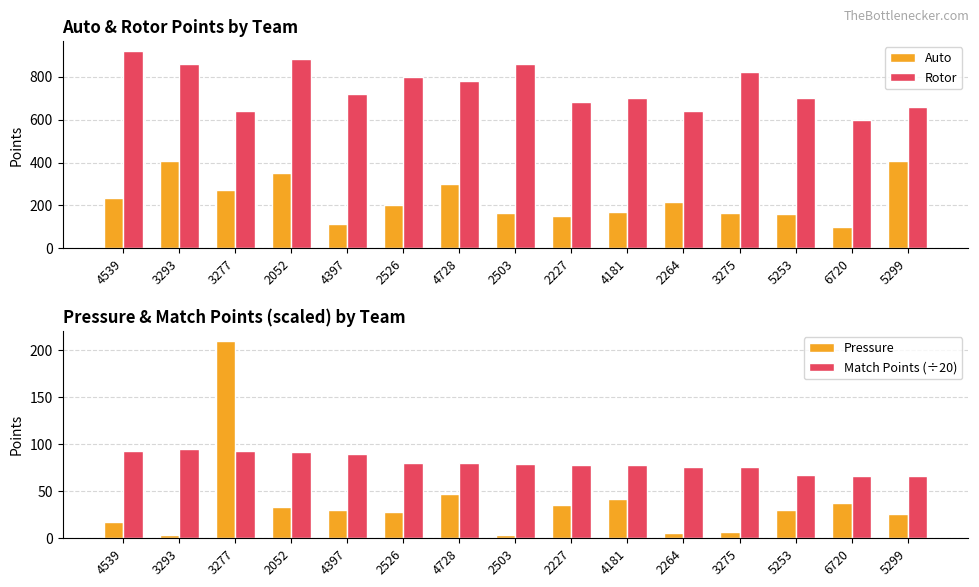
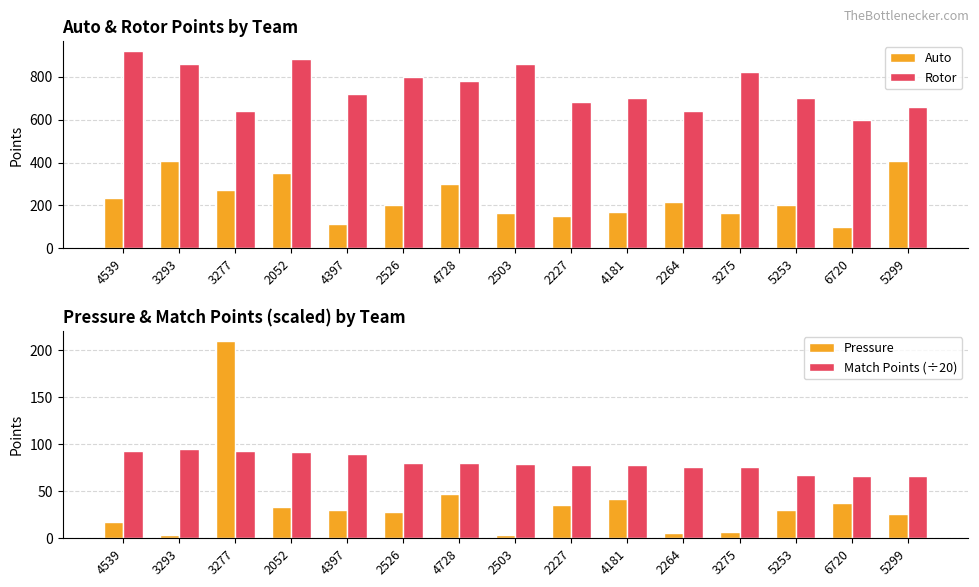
  {
    "Auto & Rotor Points by Team": {
      "Auto": {
        "4539": 230,
        "3293": 410,
        "3277": 270,
        "2052": 350,
        "4397": 110,
        "2526": 200,
        "4728": 300,
        "2503": 160,
        "2227": 150,
        "4181": 170,
        "2264": 220,
        "3275": 170,
-       "5253": 160,
+       "5253": 200,
        "6720": 100,
        "5299": 410
      },
      "Rotor": {
        "4539": 920,
        "3293": 860,
        "3277": 640,
        "2052": 880,
        "4397": 720,
        "2526": 800,
        "4728": 780,
        "2503": 860,
        "2227": 680,
        "4181": 700,
        "2264": 640,
        "3275": 820,
        "5253": 700,
        "6720": 600,
        "5299": 660
      }
    },
    "Pressure & Match Points (scaled) by Team": {
      "Pressure": {
        "4539": 20,
        "3293": 0,
        "3277": 210,
        "2052": 30,
        "4397": 30,
        "2526": 30,
        "4728": 50,
        "2503": 0,
        "2227": 40,
        "4181": 40,
        "2264": 10,
        "3275": 10,
        "5253": 30,
        "6720": 40,
        "5299": 30
      },
      "Match Points (÷20)": {
        "4539": 90,
        "3293": 90,
        "3277": 90,
        "2052": 90,
        "4397": 90,
        "2526": 80,
        "4728": 80,
        "2503": 80,
        "2227": 80,
        "4181": 80,
        "2264": 80,
        "3275": 80,
        "5253": 70,
        "6720": 70,
        "5299": 70
      }
    }
  }
